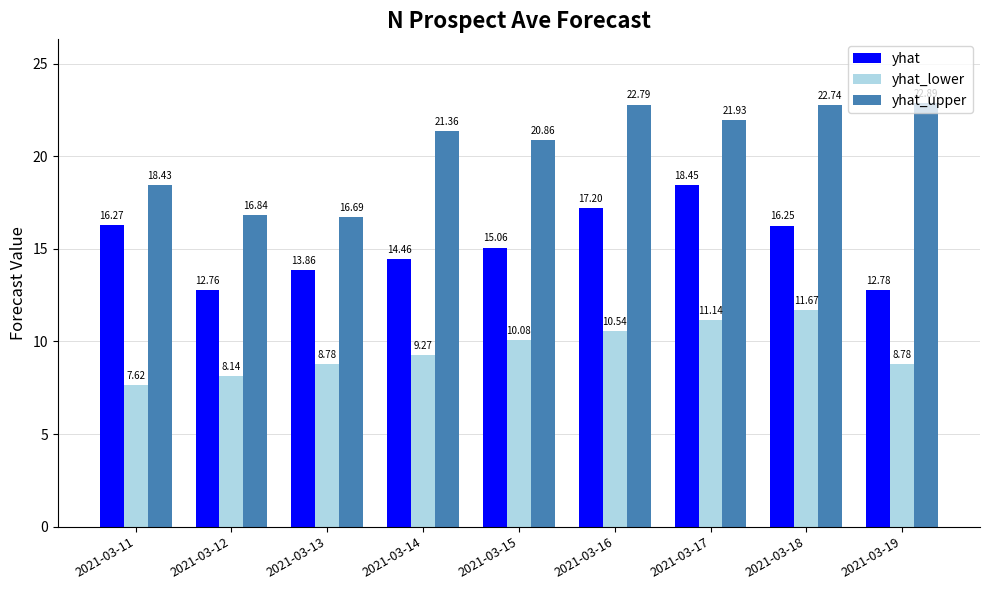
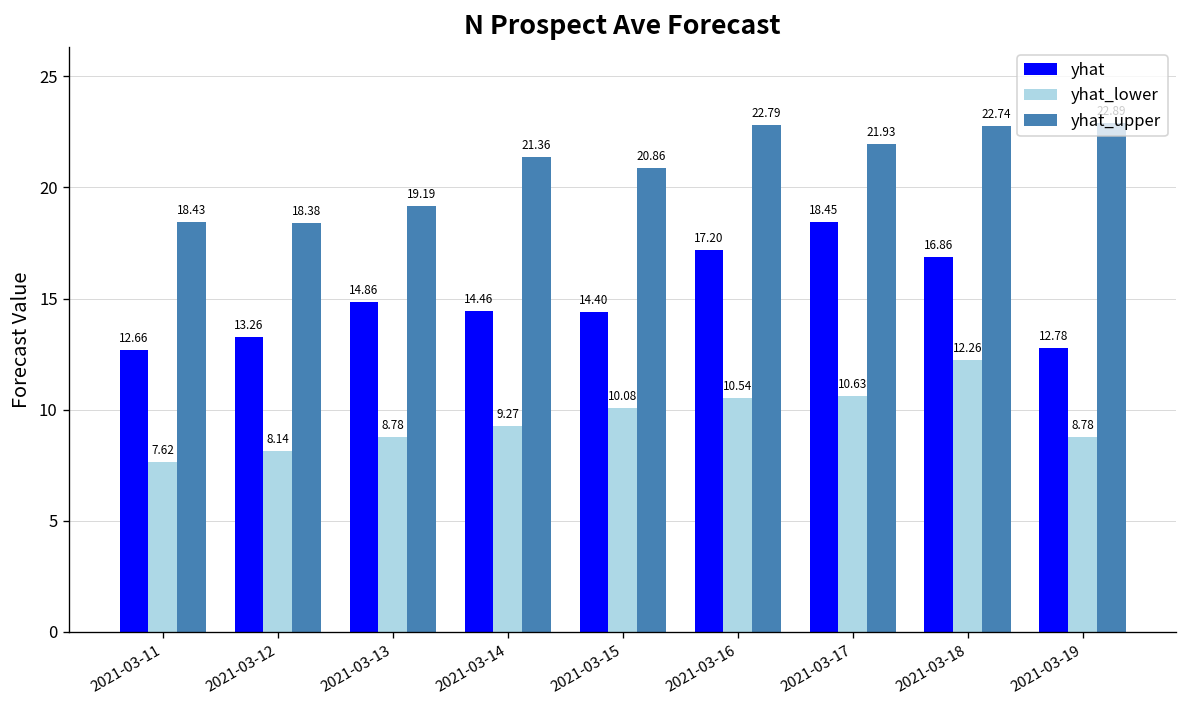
  {
    "yhat": {
-     "2021-03-11": 16.27,
-     "2021-03-12": 12.76,
-     "2021-03-13": 13.86,
+     "2021-03-11": 12.66,
+     "2021-03-12": 13.26,
+     "2021-03-13": 14.86,
      "2021-03-14": 14.46,
-     "2021-03-15": 15.06,
+     "2021-03-15": 14.40,
      "2021-03-16": 17.20,
      "2021-03-17": 18.45,
-     "2021-03-18": 16.25,
+     "2021-03-18": 16.86,
      "2021-03-19": 12.78
    },
    "yhat_lower": {
      "2021-03-11": 7.62,
      "2021-03-12": 8.14,
      "2021-03-13": 8.78,
      "2021-03-14": 9.27,
      "2021-03-15": 10.08,
      "2021-03-16": 10.54,
-     "2021-03-17": 11.14,
-     "2021-03-18": 11.67,
+     "2021-03-17": 10.63,
+     "2021-03-18": 12.26,
      "2021-03-19": 8.78
    },
    "yhat_upper": {
      "2021-03-11": 18.43,
-     "2021-03-12": 16.84,
-     "2021-03-13": 16.69,
+     "2021-03-12": 18.38,
+     "2021-03-13": 19.19,
      "2021-03-14": 21.36,
      "2021-03-15": 20.86,
      "2021-03-16": 22.79,
      "2021-03-17": 21.93,
      "2021-03-18": 22.74
    }
  }
